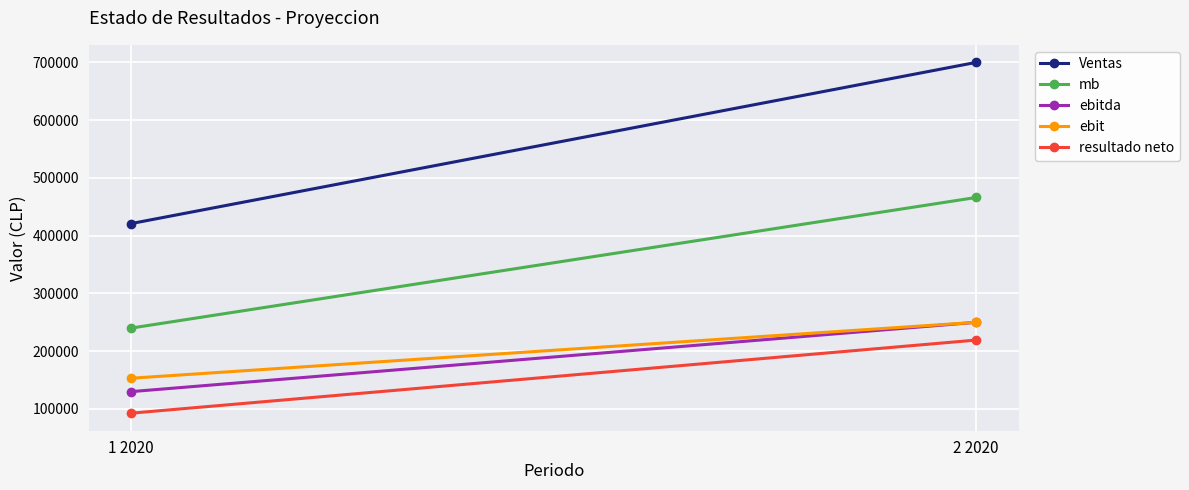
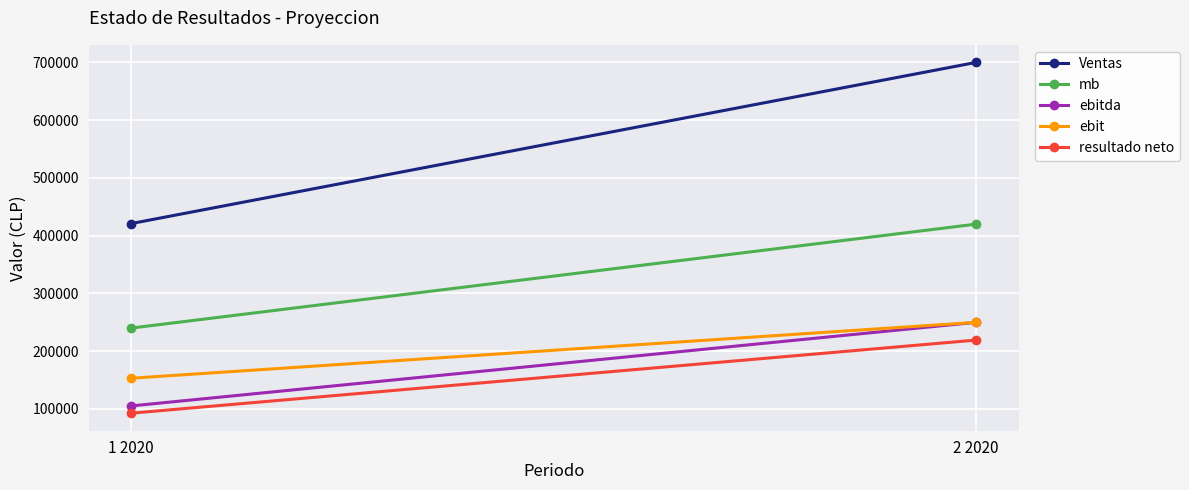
  {
    "Ventas": {
      "1 2020": 420000,
      "2 2020": 700000
    },
    "mb": {
      "1 2020": 240000,
-     "2 2020": 470000
+     "2 2020": 420000
    },
    "ebitda": {
-     "1 2020": 130000
+     "1 2020": 110000
    },
    "ebit": {
      "1 2020": 150000
    },
    "resultado neto": {
      "1 2020": 90000,
      "2 2020": 220000
    }
  }
